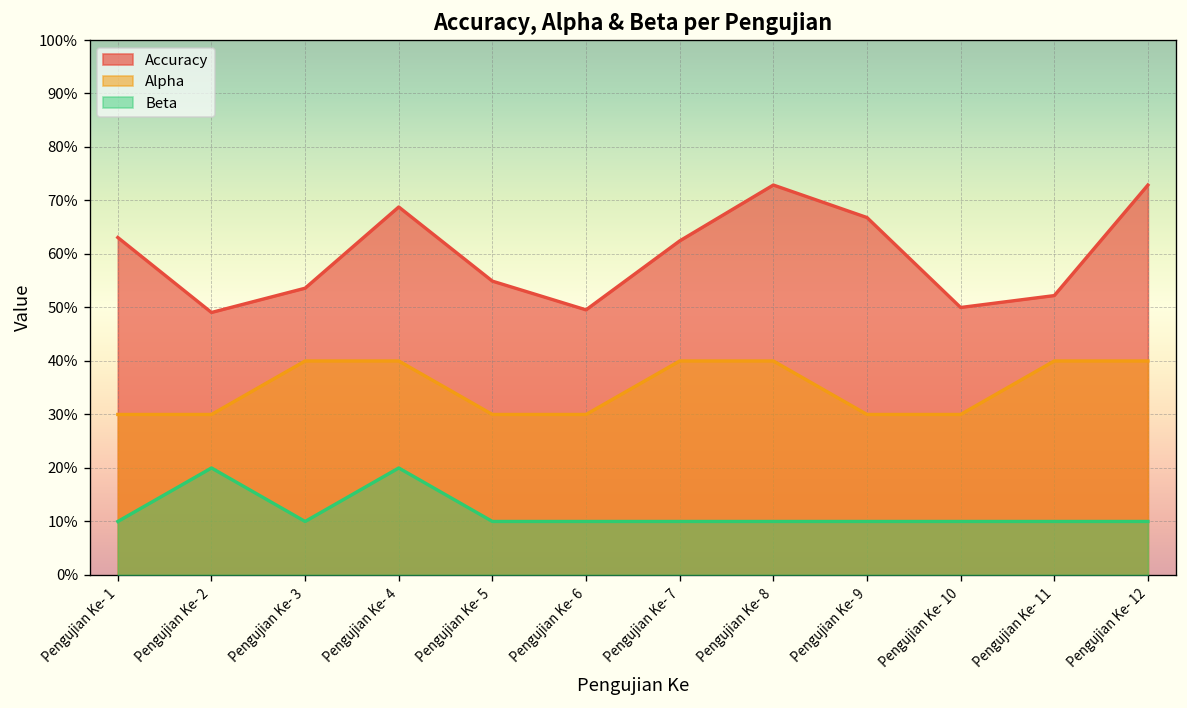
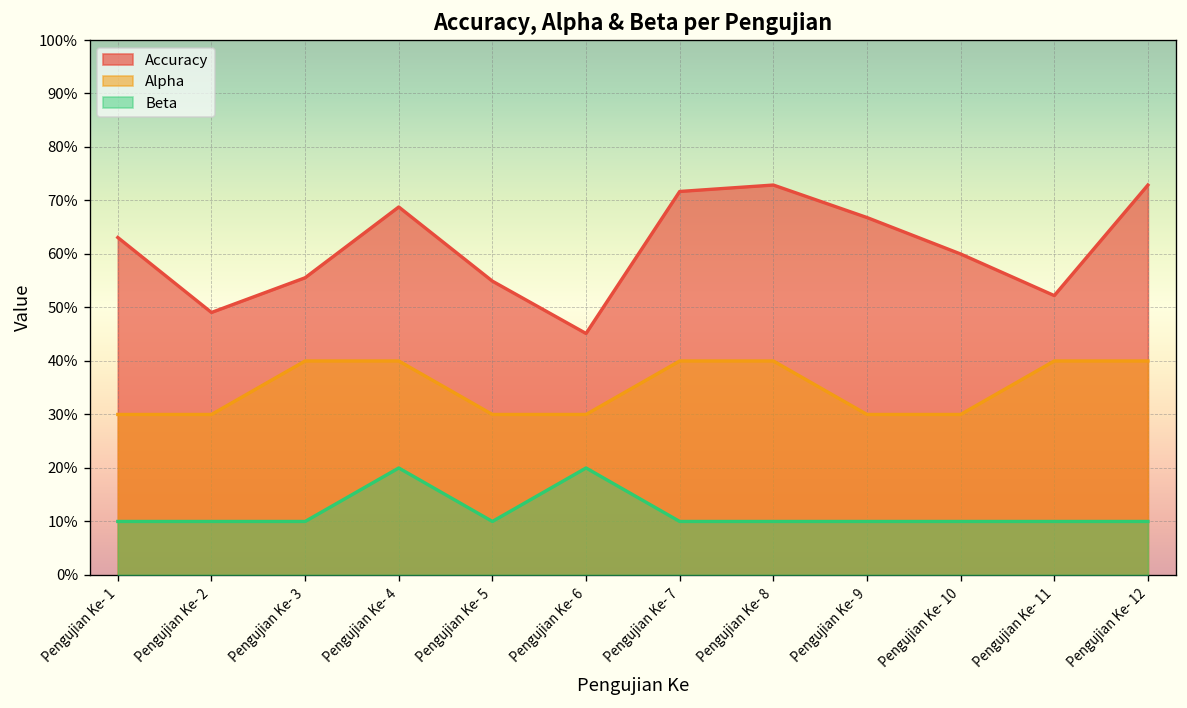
  {
    "Accuracy": {
      "Pengujian Ke- 1": "63%",
      "Pengujian Ke- 2": "49%",
-     "Pengujian Ke- 3": "54%",
+     "Pengujian Ke- 3": "56%",
      "Pengujian Ke- 4": "69%",
      "Pengujian Ke- 5": "55%",
-     "Pengujian Ke- 6": "50%",
-     "Pengujian Ke- 7": "62%",
+     "Pengujian Ke- 6": "45%",
+     "Pengujian Ke- 7": "72%",
      "Pengujian Ke- 8": "73%",
      "Pengujian Ke- 9": "67%",
-     "Pengujian Ke- 10": "50%",
+     "Pengujian Ke- 10": "60%",
      "Pengujian Ke- 11": "52%",
      "Pengujian Ke- 12": "73%"
    },
    "Alpha": {
      "Pengujian Ke- 1": "30%",
      "Pengujian Ke- 2": "30%",
      "Pengujian Ke- 3": "40%",
      "Pengujian Ke- 4": "40%",
      "Pengujian Ke- 5": "30%",
      "Pengujian Ke- 6": "30%",
      "Pengujian Ke- 7": "40%",
      "Pengujian Ke- 8": "40%",
      "Pengujian Ke- 9": "30%",
      "Pengujian Ke- 10": "30%",
      "Pengujian Ke- 11": "40%",
      "Pengujian Ke- 12": "40%"
    },
    "Beta": {
      "Pengujian Ke- 1": "10%",
-     "Pengujian Ke- 2": "20%",
+     "Pengujian Ke- 2": "10%",
      "Pengujian Ke- 3": "10%",
      "Pengujian Ke- 4": "20%",
      "Pengujian Ke- 5": "10%",
-     "Pengujian Ke- 6": "10%",
+     "Pengujian Ke- 6": "20%",
      "Pengujian Ke- 7": "10%",
      "Pengujian Ke- 8": "10%",
      "Pengujian Ke- 9": "10%",
      "Pengujian Ke- 10": "10%",
      "Pengujian Ke- 11": "10%",
      "Pengujian Ke- 12": "10%"
    }
  }
